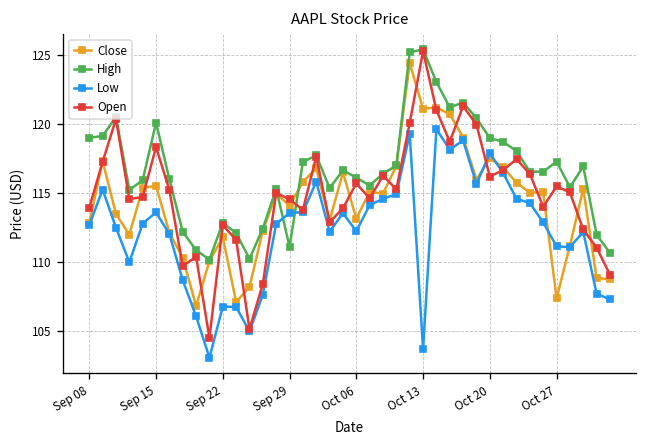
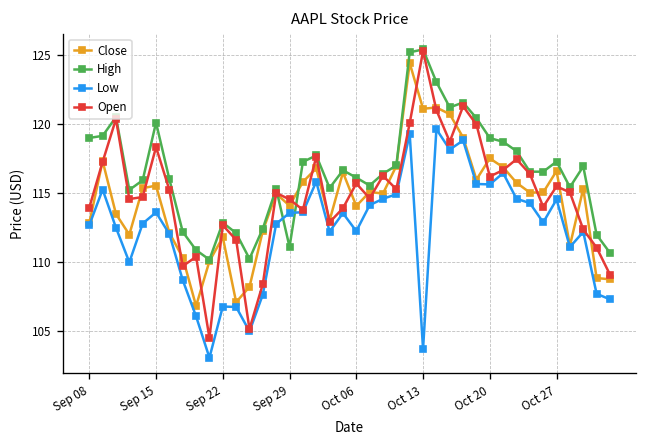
  {
    "Close": {
      "Sep 15": 115.5,
      "Sep 22": 111.8,
      "Sep 29": 114.1,
-     "Oct 06": 113.2,
+     "Oct 06": 114.1,
      "Oct 13": 121.1,
      "Oct 20": 117.5,
-     "Oct 27": 107.4
+     "Oct 27": 116.6
    },
    "High": {
      "Sep 08": 119.0,
      "Sep 15": 120.1,
      "Sep 29": 111.1,
      "Oct 06": 116.1,
      "Oct 20": 119.0,
      "Oct 27": 117.3
    },
    "Low": {
      "Sep 15": 113.6,
      "Sep 22": 106.8,
      "Sep 29": 113.6,
      "Oct 06": 112.3,
      "Oct 13": 103.7,
-     "Oct 20": 117.9,
-     "Oct 27": 111.2
+     "Oct 20": 115.6,
+     "Oct 27": 114.5
    },
    "Open": {
      "Sep 08": 114.0,
      "Sep 15": 118.3,
      "Sep 29": 114.6,
      "Oct 06": 115.7,
      "Oct 20": 116.2,
      "Oct 27": 115.5
    }
  }
